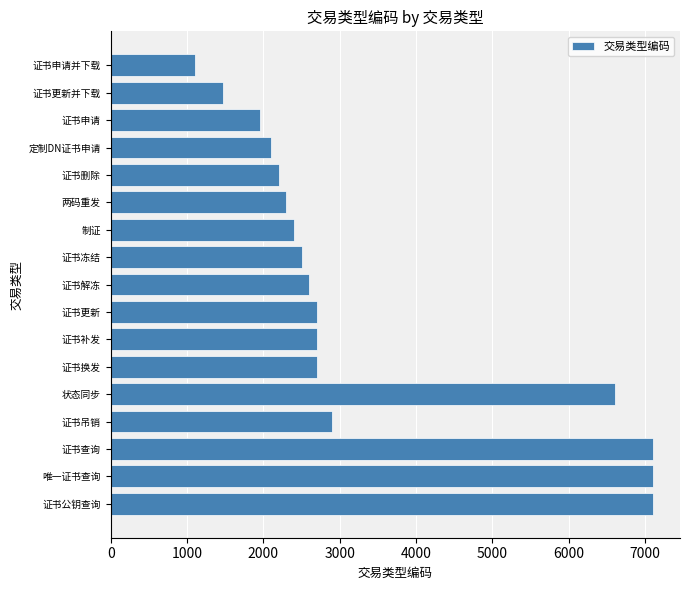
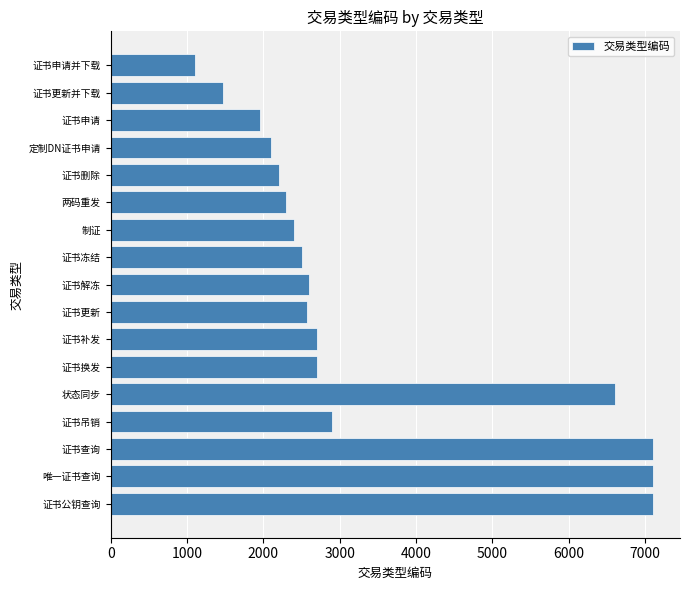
  {
    "证书申请并下载": 1100,
    "证书更新并下载": 1500,
    "证书申请": 2000,
    "定制DN证书申请": 2100,
    "证书删除": 2200,
    "两码重发": 2300,
    "制证": 2400,
    "证书冻结": 2500,
    "证书解冻": 2600,
-   "证书更新": 2700,
+   "证书更新": 2600,
    "证书补发": 2700,
    "证书换发": 2700,
    "状态同步": 6600,
    "证书吊销": 2900,
    "证书查询": 7100,
    "唯一证书查询": 7100,
    "证书公钥查询": 7100
  }
